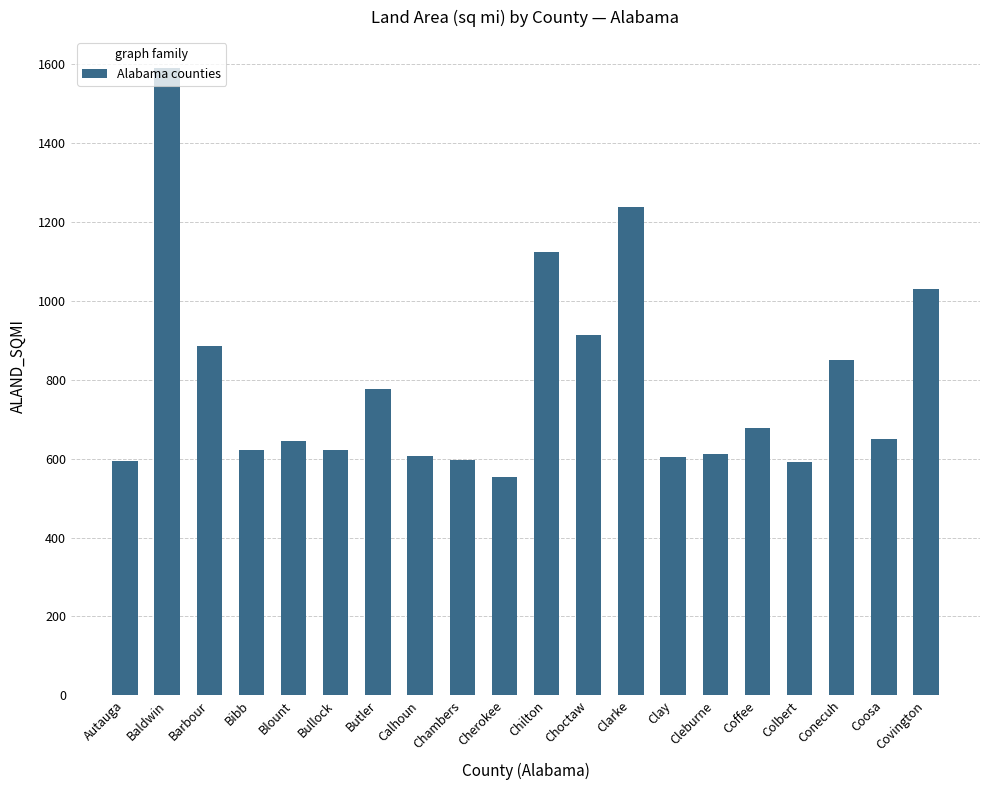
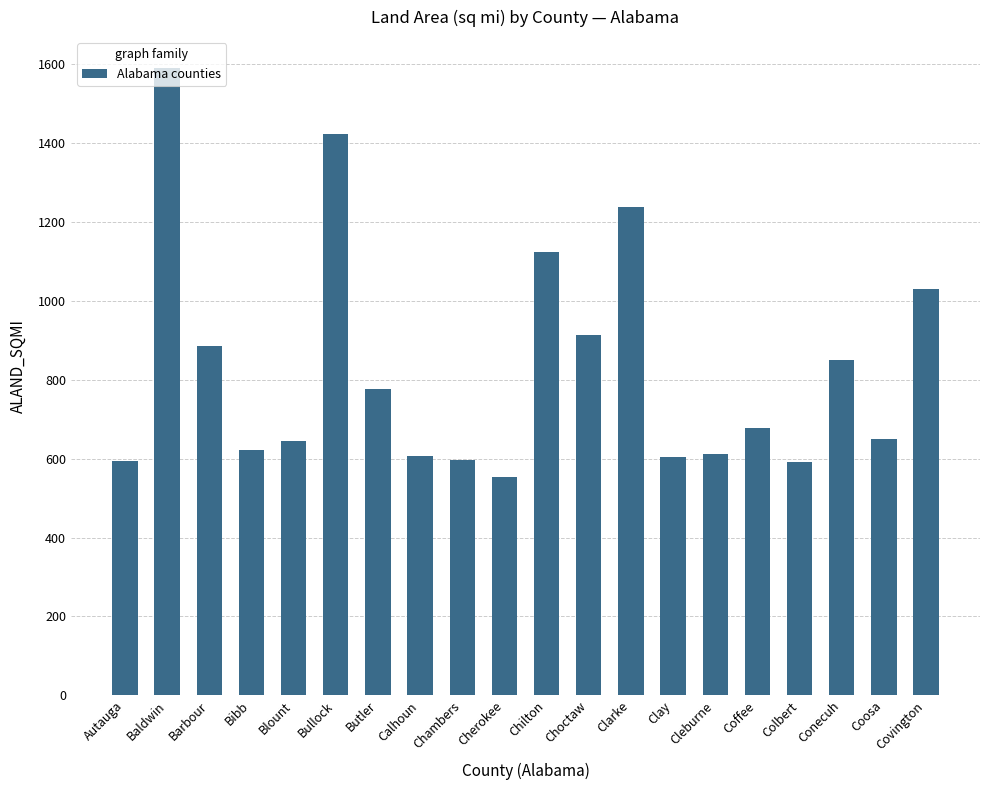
  {
    "Autauga": 590,
    "Barbour": 890,
    "Bibb": 620,
    "Blount": 640,
-   "Bullock": 620,
+   "Bullock": 1420,
    "Butler": 780,
    "Calhoun": 610,
    "Chambers": 600,
    "Cherokee": 550,
    "Chilton": 1120,
    "Choctaw": 910,
    "Clarke": 1240,
    "Clay": 600,
    "Cleburne": 610,
    "Coffee": 680,
    "Colbert": 590,
    "Conecuh": 850,
    "Coosa": 650,
    "Covington": 1030
  }
